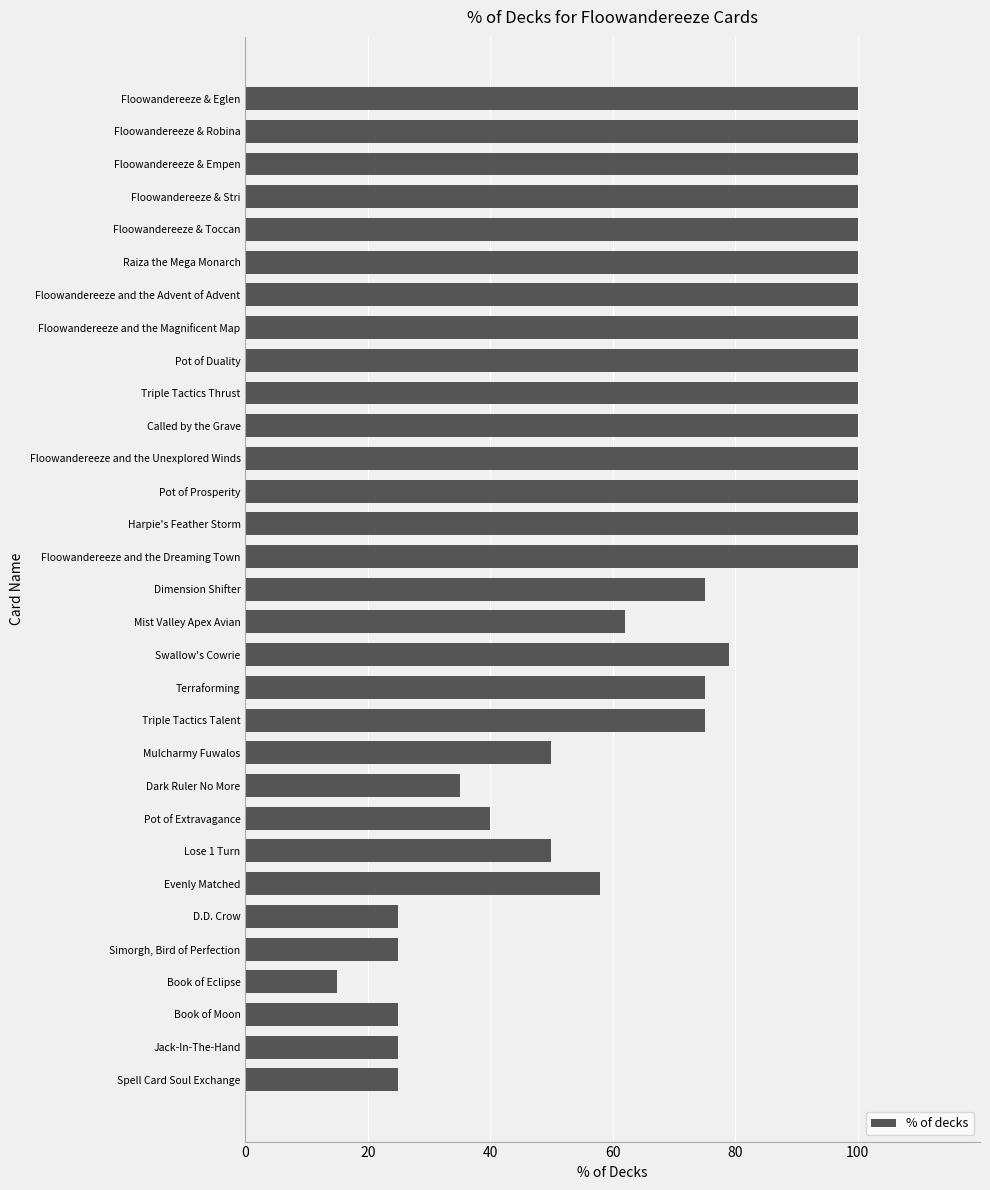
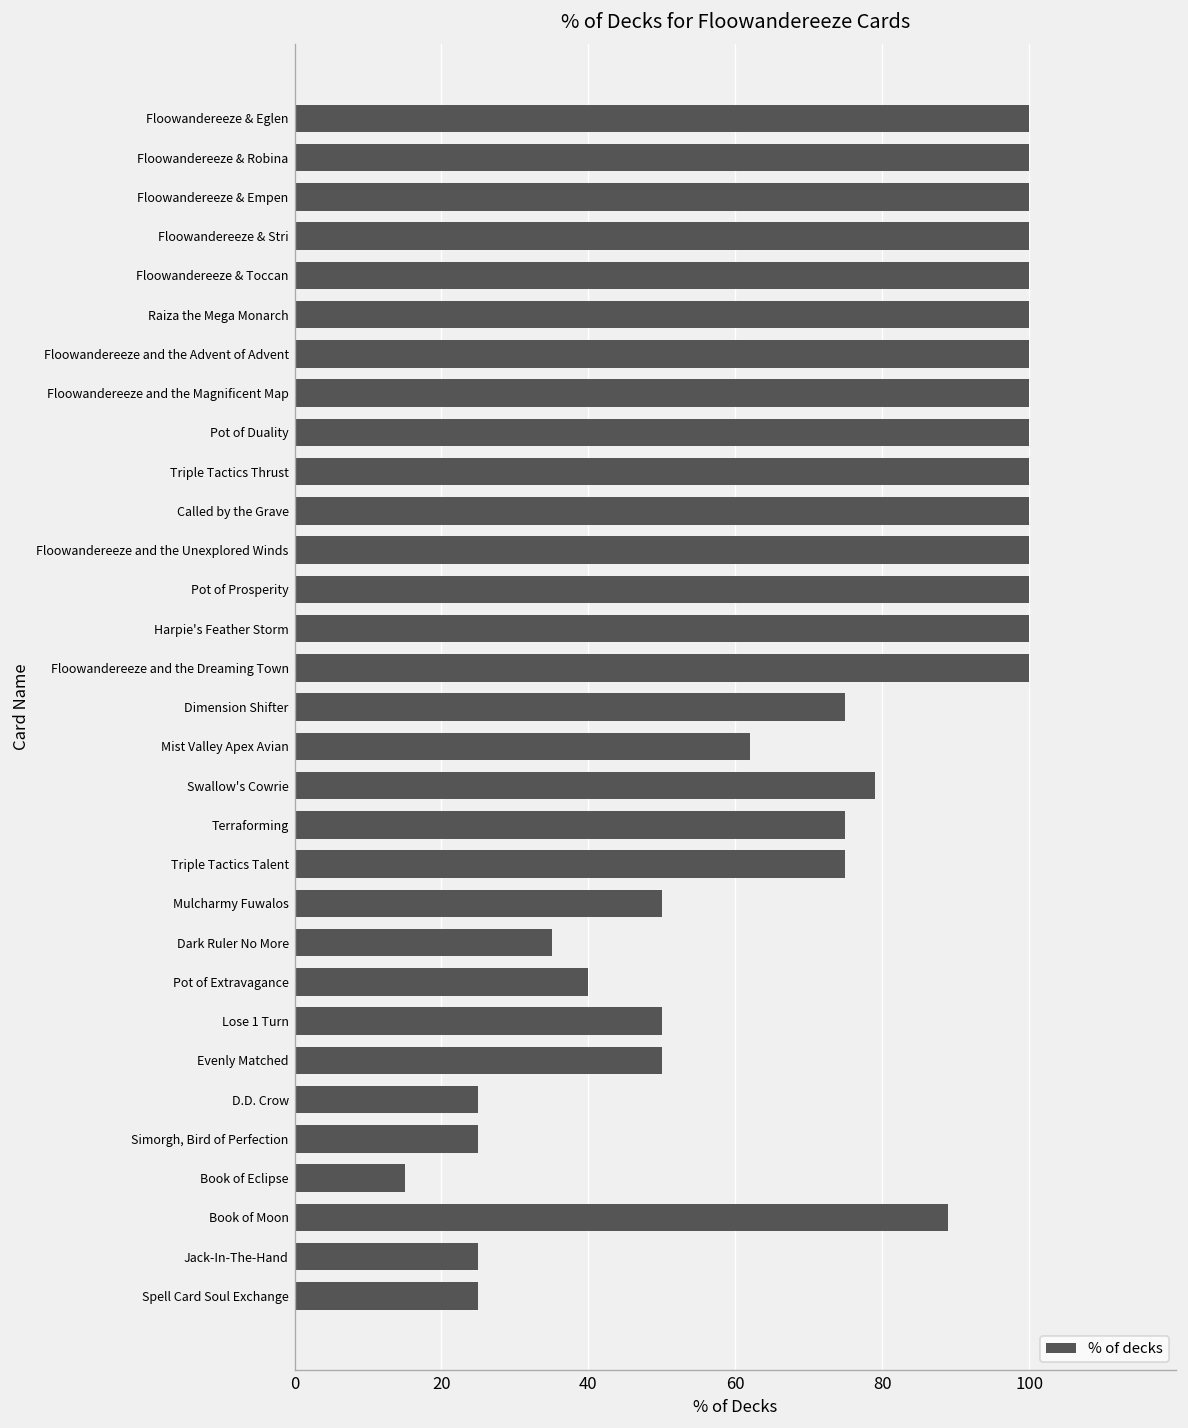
  {
    "Floowandereeze & Eglen": 100,
    "Floowandereeze & Robina": 100,
    "Floowandereeze & Empen": 100,
    "Floowandereeze & Stri": 100,
    "Floowandereeze & Toccan": 100,
    "Raiza the Mega Monarch": 100,
    "Floowandereeze and the Advent of Advent": 100,
    "Floowandereeze and the Magnificent Map": 100,
    "Pot of Duality": 100,
    "Triple Tactics Thrust": 100,
    "Called by the Grave": 100,
    "Floowandereeze and the Unexplored Winds": 100,
    "Pot of Prosperity": 100,
    "Harpie's Feather Storm": 100,
    "Floowandereeze and the Dreaming Town": 100,
    "Dimension Shifter": 75,
    "Mist Valley Apex Avian": 62,
    "Swallow's Cowrie": 79,
    "Terraforming": 75,
    "Triple Tactics Talent": 75,
    "Mulcharmy Fuwalos": 50,
    "Dark Ruler No More": 35,
    "Pot of Extravagance": 40,
    "Lose 1 Turn": 50,
-   "Evenly Matched": 58,
+   "Evenly Matched": 50,
    "D.D. Crow": 25,
    "Simorgh, Bird of Perfection": 25,
    "Book of Eclipse": 15,
-   "Book of Moon": 25,
+   "Book of Moon": 89,
    "Jack-In-The-Hand": 25,
    "Spell Card Soul Exchange": 25
  }
